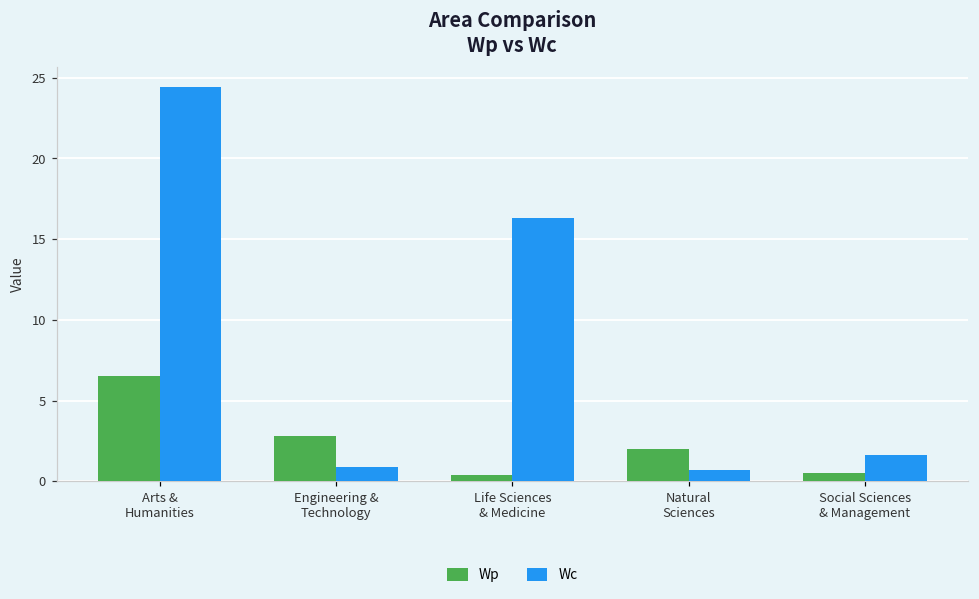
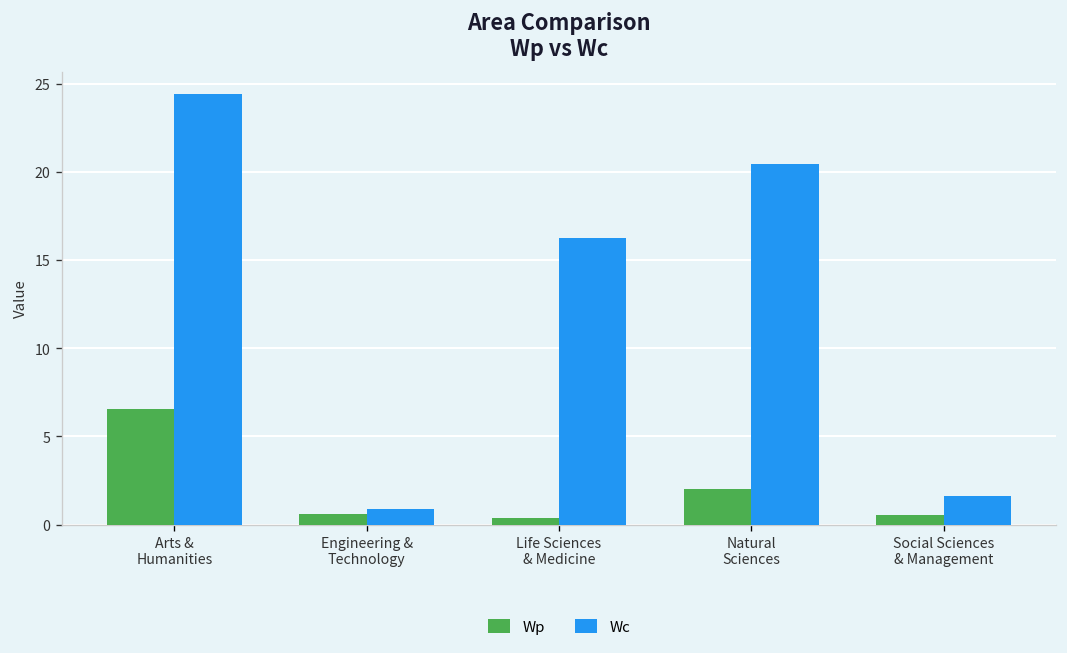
  {
    "Wp": {
      "Arts & Humanities": 6.5,
-     "Engineering & Technology": 2.8,
+     "Engineering & Technology": 0.6,
      "Life Sciences & Medicine": 0.4,
      "Natural Sciences": 2.0,
      "Social Sciences & Management": 0.5
    },
    "Wc": {
      "Arts & Humanities": 24.4,
      "Engineering & Technology": 0.9,
      "Life Sciences & Medicine": 16.3,
-     "Natural Sciences": 0.7,
+     "Natural Sciences": 20.5,
      "Social Sciences & Management": 1.6
    }
  }
